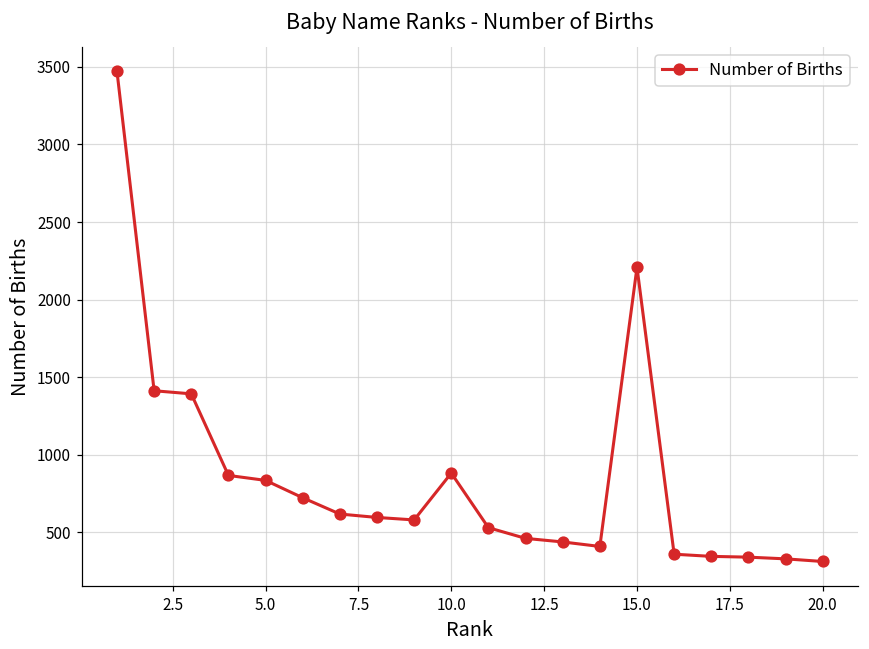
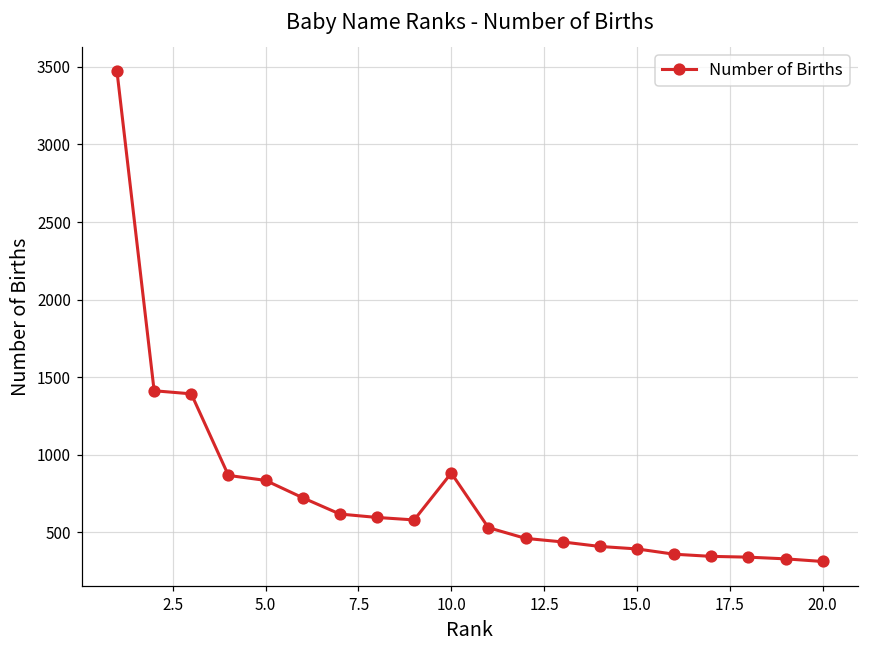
  {
    "5.0": 830,
    "10.0": 880,
-   "15.0": 2210,
+   "15.0": 390,
    "20.0": 310
  }
